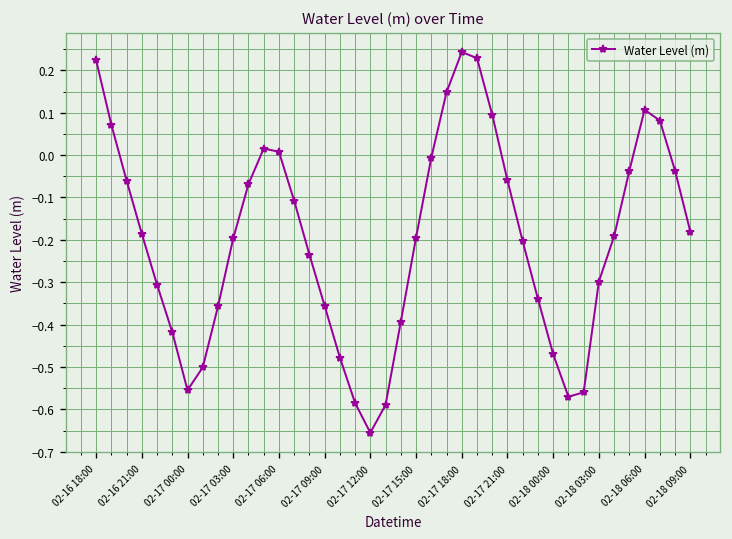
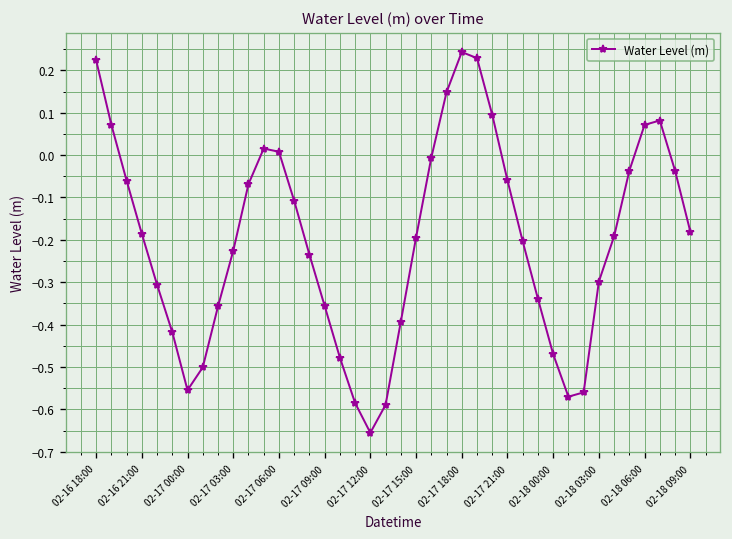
  {
    "02-16 18:00": 0.22,
    "02-16 21:00": -0.19,
    "02-17 00:00": -0.55,
-   "02-17 03:00": -0.20,
+   "02-17 03:00": -0.23,
    "02-17 06:00": 0.01,
    "02-17 09:00": -0.36,
    "02-17 12:00": -0.66,
    "02-17 15:00": -0.19,
    "02-17 18:00": 0.24,
    "02-17 21:00": -0.06,
    "02-18 00:00": -0.47,
    "02-18 03:00": -0.30,
-   "02-18 06:00": 0.11,
+   "02-18 06:00": 0.07,
    "02-18 09:00": -0.18
  }
